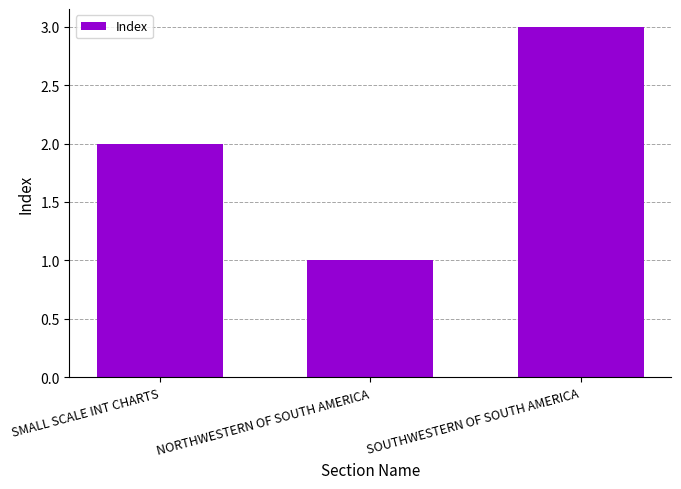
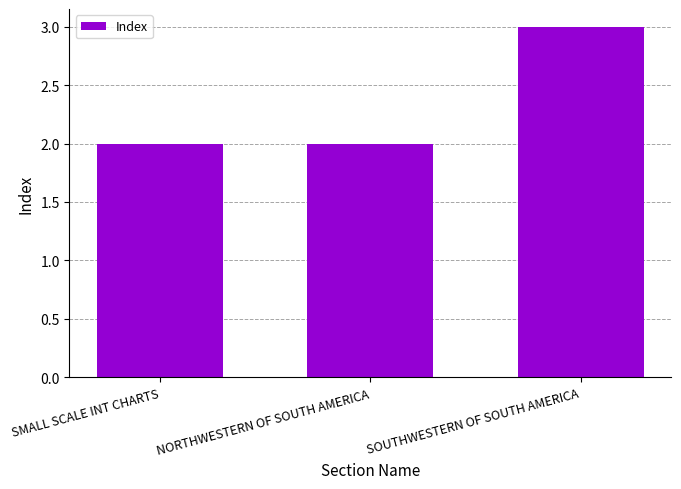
  {
    "SMALL SCALE INT CHARTS": 2,
-   "NORTHWESTERN OF SOUTH AMERICA": 1,
+   "NORTHWESTERN OF SOUTH AMERICA": 2,
    "SOUTHWESTERN OF SOUTH AMERICA": 3
  }
